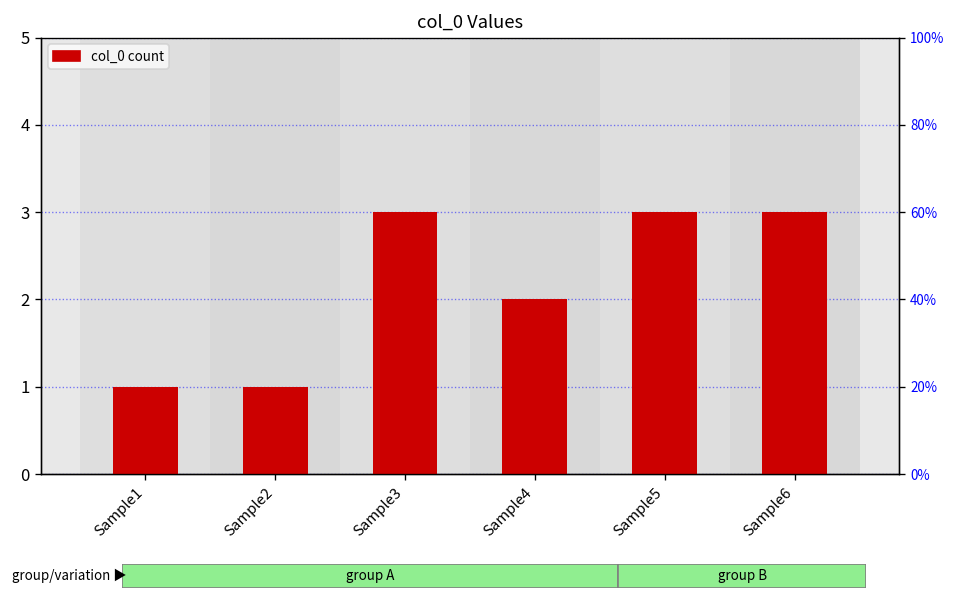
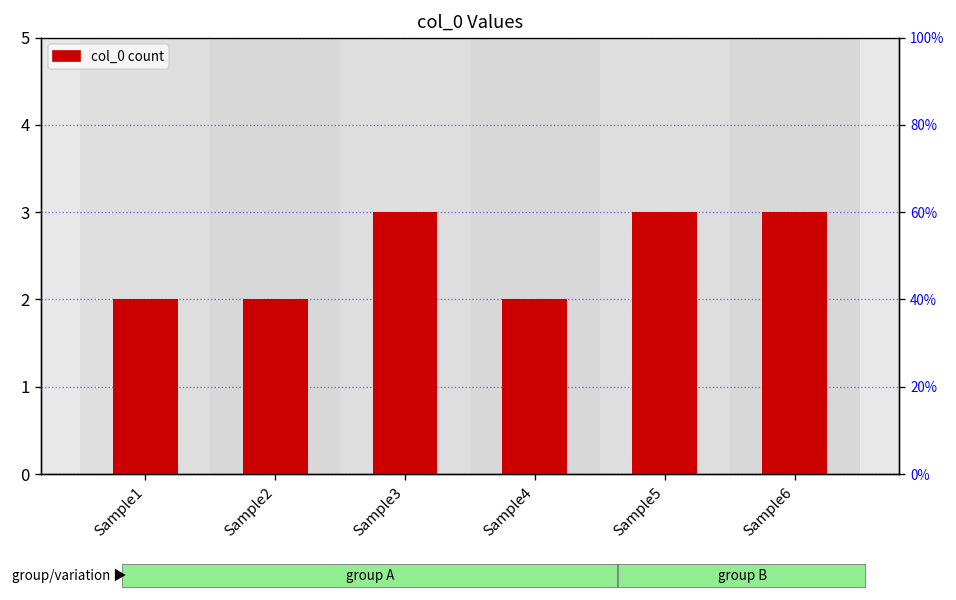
  {
-   "Sample1": 1,
-   "Sample2": 1,
+   "Sample1": 2,
+   "Sample2": 2,
    "Sample3": 3,
    "Sample4": 2,
    "Sample5": 3,
    "Sample6": 3
  }
